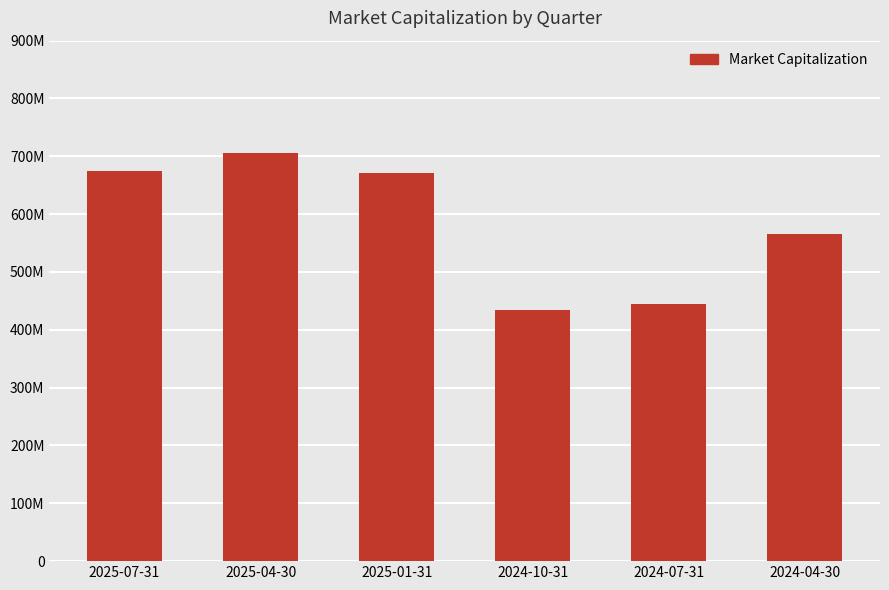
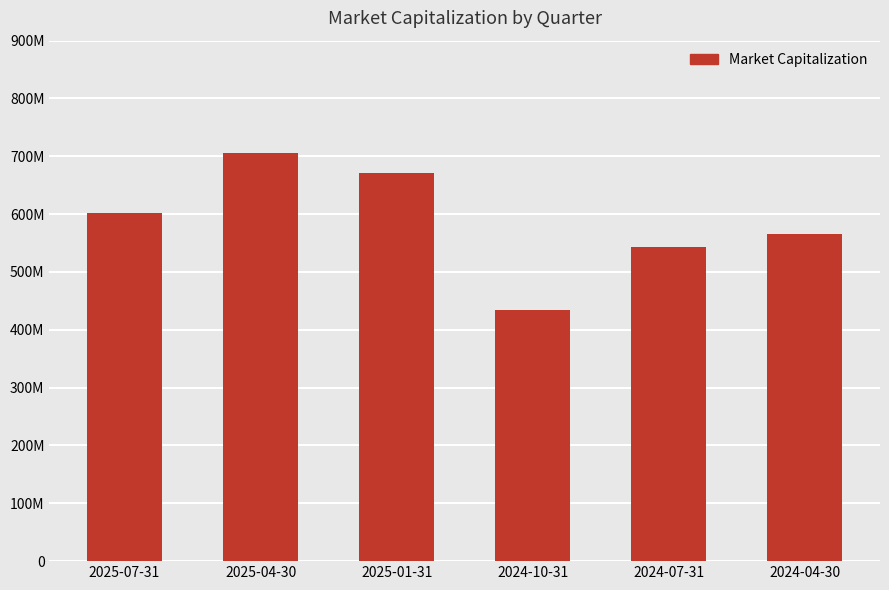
  {
-   "2025-07-31": 670000000,
+   "2025-07-31": 600000000,
    "2025-04-30": 710000000,
    "2025-01-31": 670000000,
    "2024-10-31": 430000000,
-   "2024-07-31": 450000000,
+   "2024-07-31": 540000000,
    "2024-04-30": 570000000
  }
